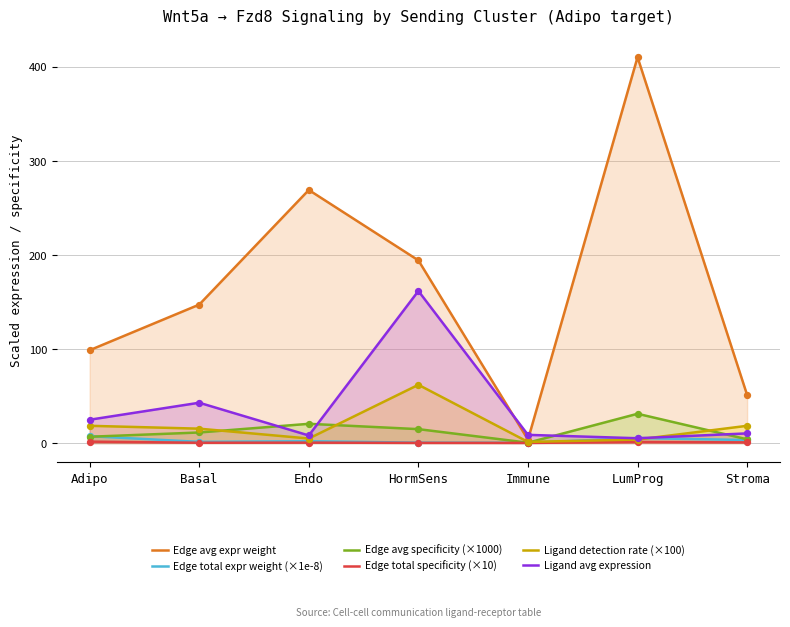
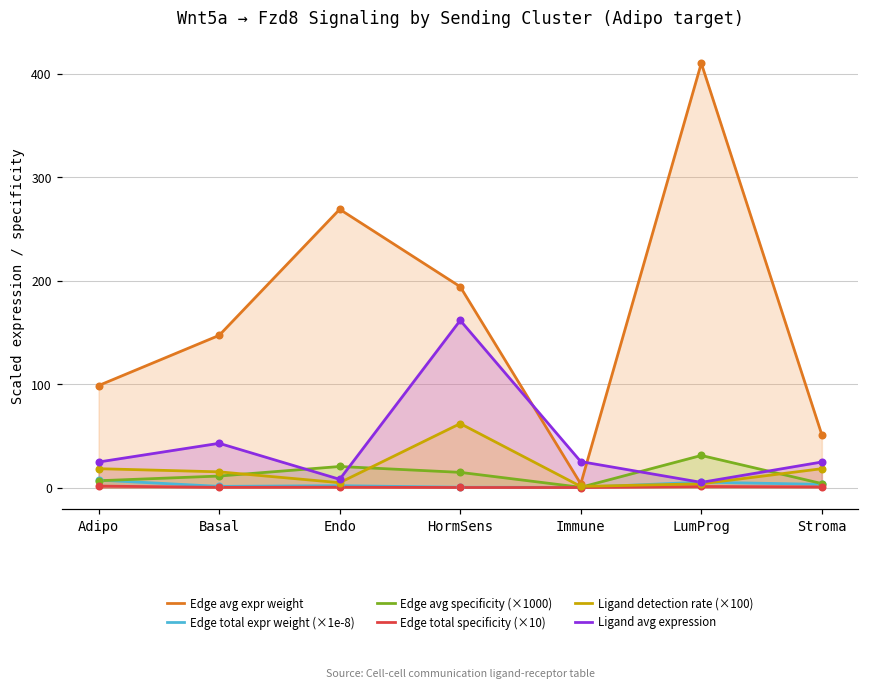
  {
    "Edge avg expr weight": {
      "Adipo": 100,
      "Basal": 150,
      "Endo": 270,
      "HormSens": 190,
      "LumProg": 410,
      "Stroma": 50
    },
    "Edge avg specificity (×1000)": {
      "Basal": 10,
      "Endo": 20,
      "HormSens": 10,
      "LumProg": 30
    },
    "Edge total specificity (×10)": {
      "Adipo": 0
    },
    "Ligand detection rate (×100)": {
      "Adipo": 20,
      "Basal": 20,
      "Endo": 0,
      "HormSens": 60,
      "Stroma": 20
    },
    "Ligand avg expression": {
      "Adipo": 20,
      "Basal": 40,
      "Endo": 10,
      "HormSens": 160,
-     "Immune": 10,
-     "Stroma": 10
+     "Immune": 30,
+     "Stroma": 20
    }
  }
